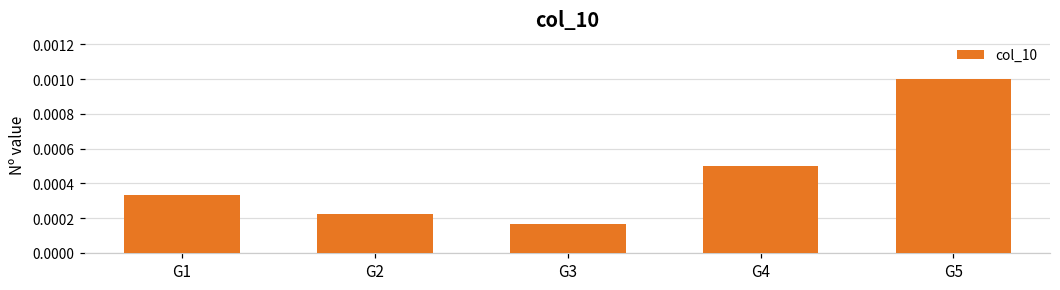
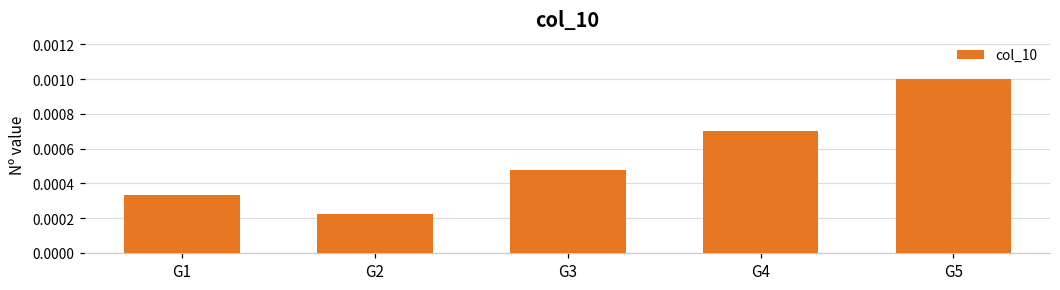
  {
    "G1": 0.00033,
    "G2": 0.00023,
-   "G3": 0.00017,
-   "G4": 0.0005,
+   "G3": 0.00048,
+   "G4": 0.0007,
    "G5": 0.00100
  }
